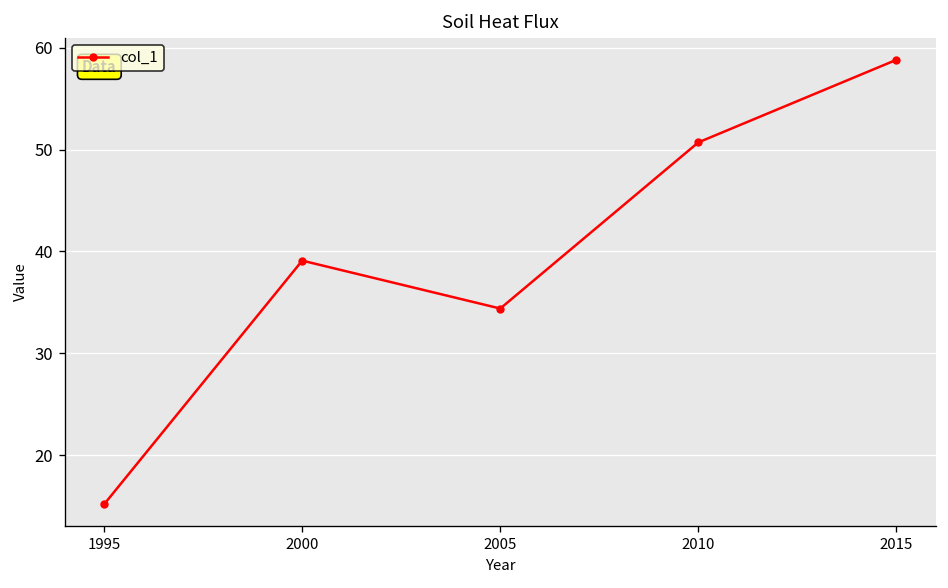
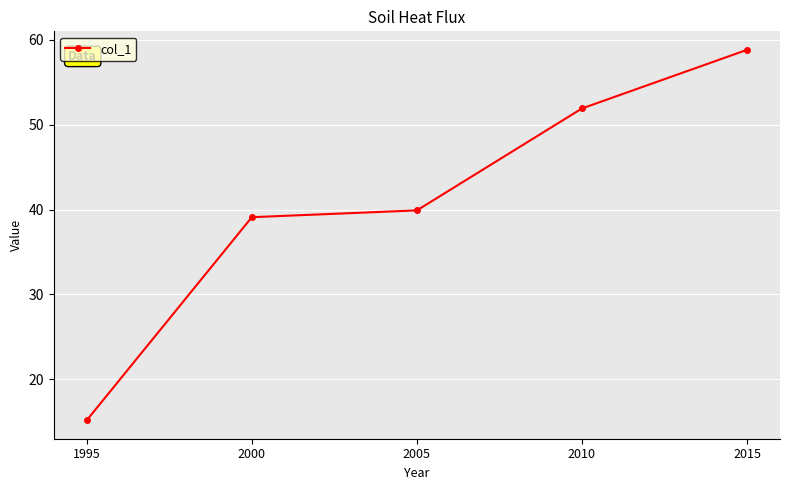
  {
    "1995": 15,
    "2000": 39,
-   "2005": 34,
-   "2010": 51,
+   "2005": 40,
+   "2010": 52,
    "2015": 59
  }
